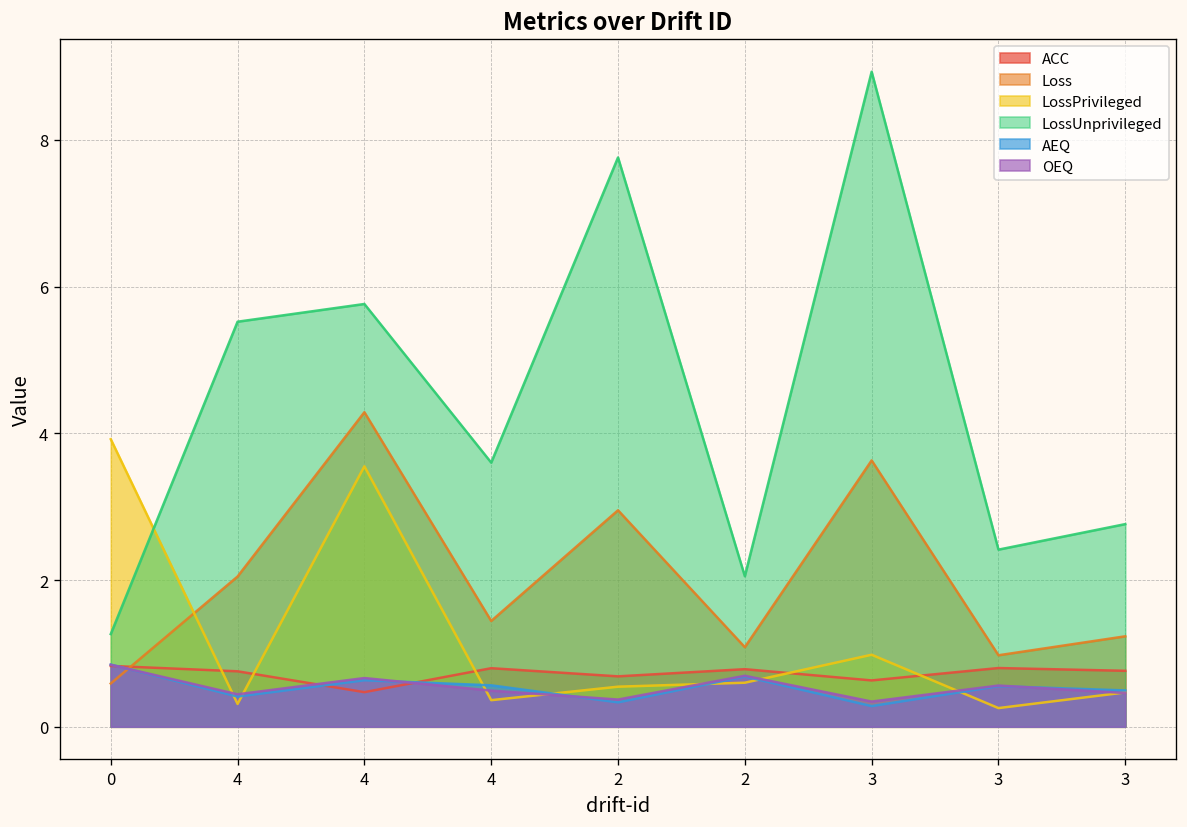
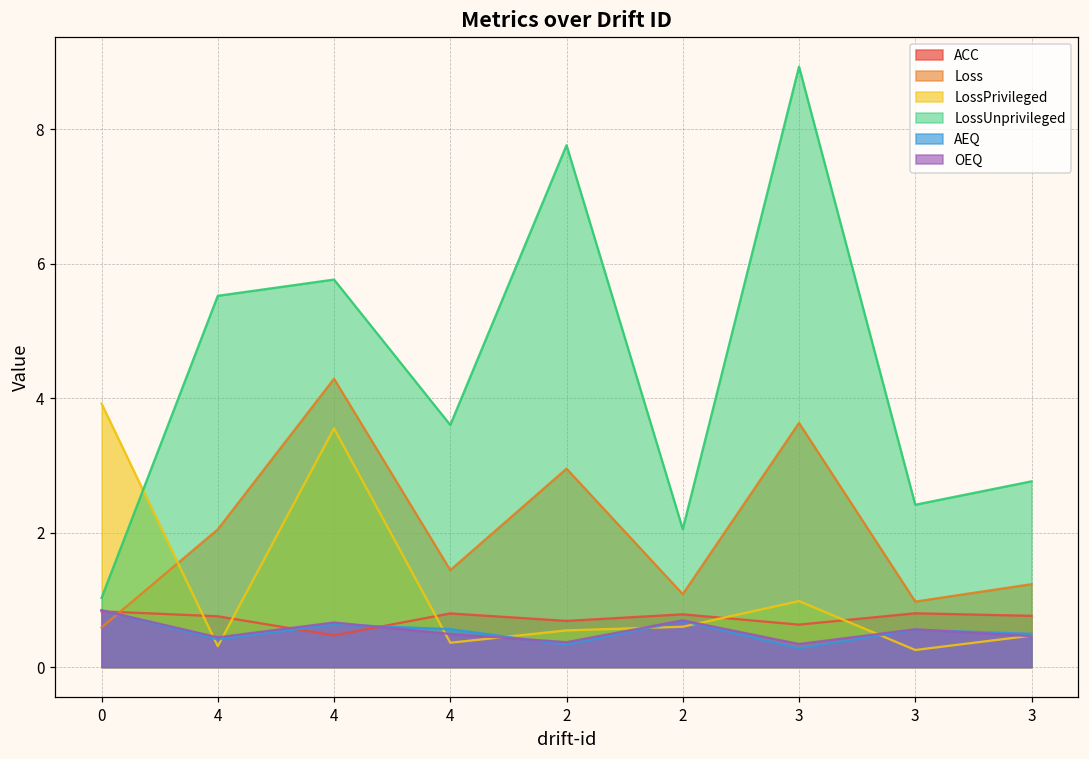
  {
    "LossPrivileged": {
      "0": 3.9
    },
    "LossUnprivileged": {
-     "0": 1.3
+     "0": 1.0
    }
  }
